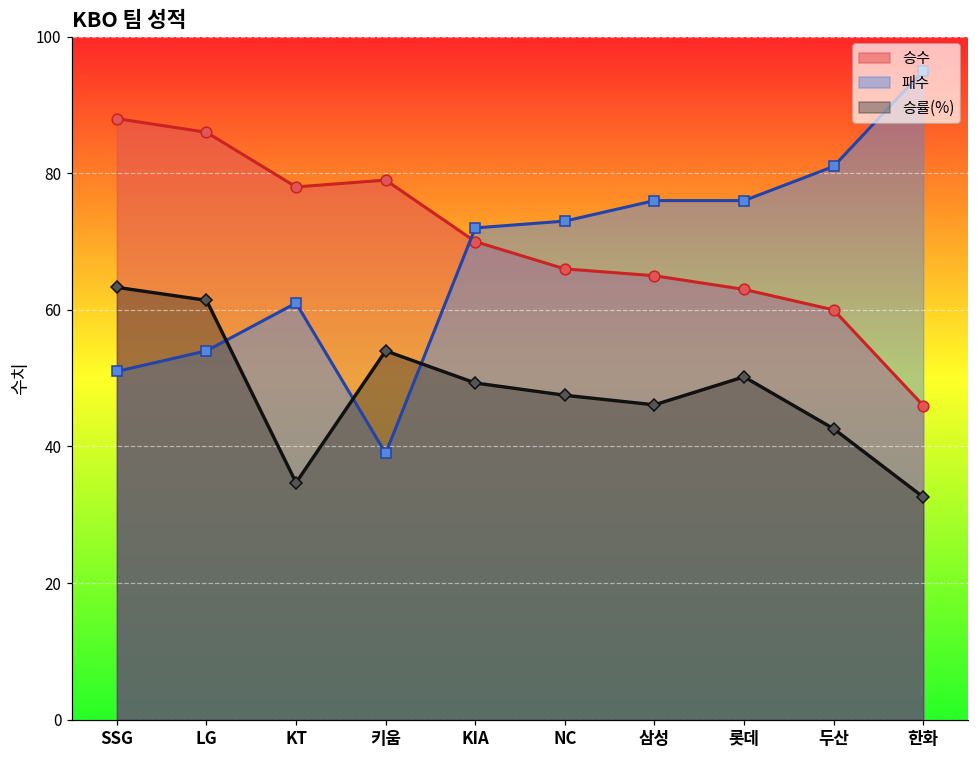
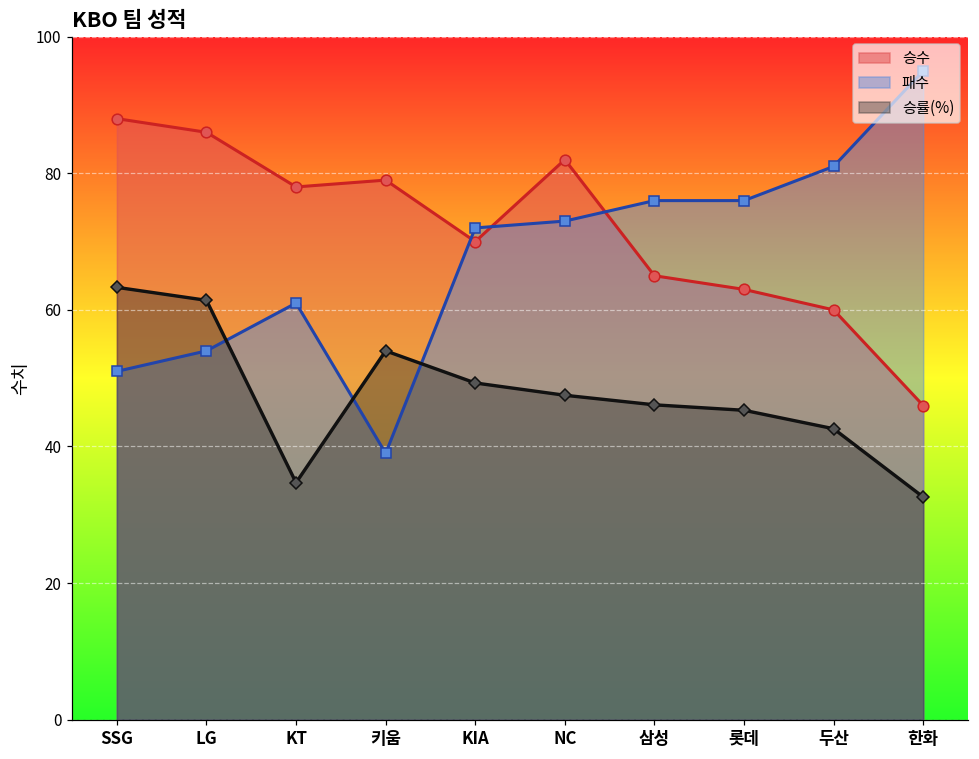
  {
    "승수": {
      "SSG": 88,
      "LG": 86,
      "KT": 78,
      "키움": 79,
      "KIA": 70,
-     "NC": 66,
+     "NC": 82,
      "삼성": 65,
      "롯데": 63,
      "두산": 60,
      "한화": 46
    },
    "패수": {
      "SSG": 51,
      "LG": 54,
      "KT": 61,
      "키움": 39,
      "KIA": 72,
      "NC": 73,
      "삼성": 76,
      "롯데": 76,
      "두산": 81
    },
    "승률(%)": {
      "SSG": 63,
      "LG": 61,
      "KT": 35,
      "키움": 54,
      "KIA": 49,
      "NC": 48,
      "삼성": 46,
-     "롯데": 50,
+     "롯데": 45,
      "두산": 43,
      "한화": 33
    }
  }
